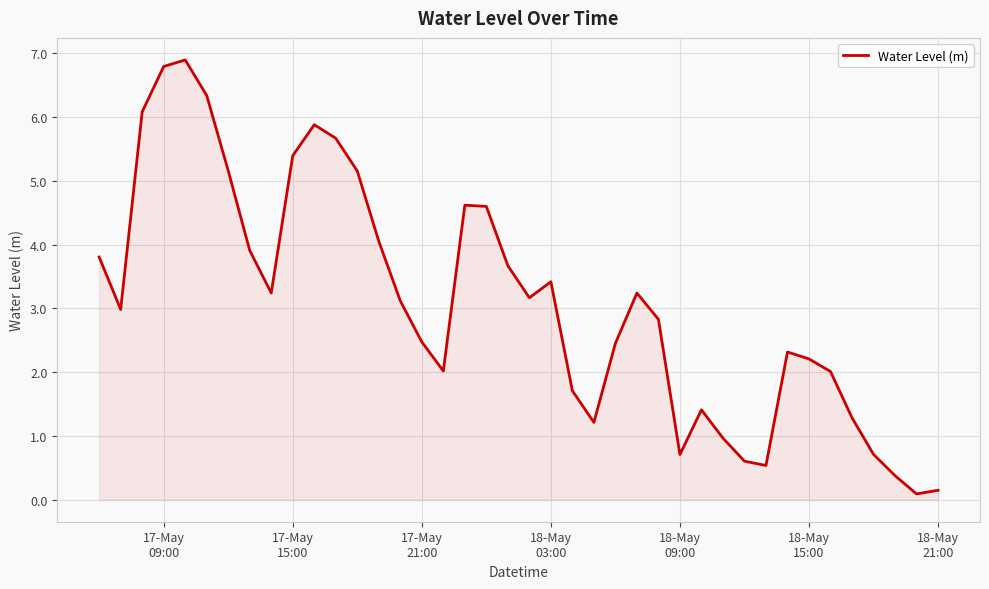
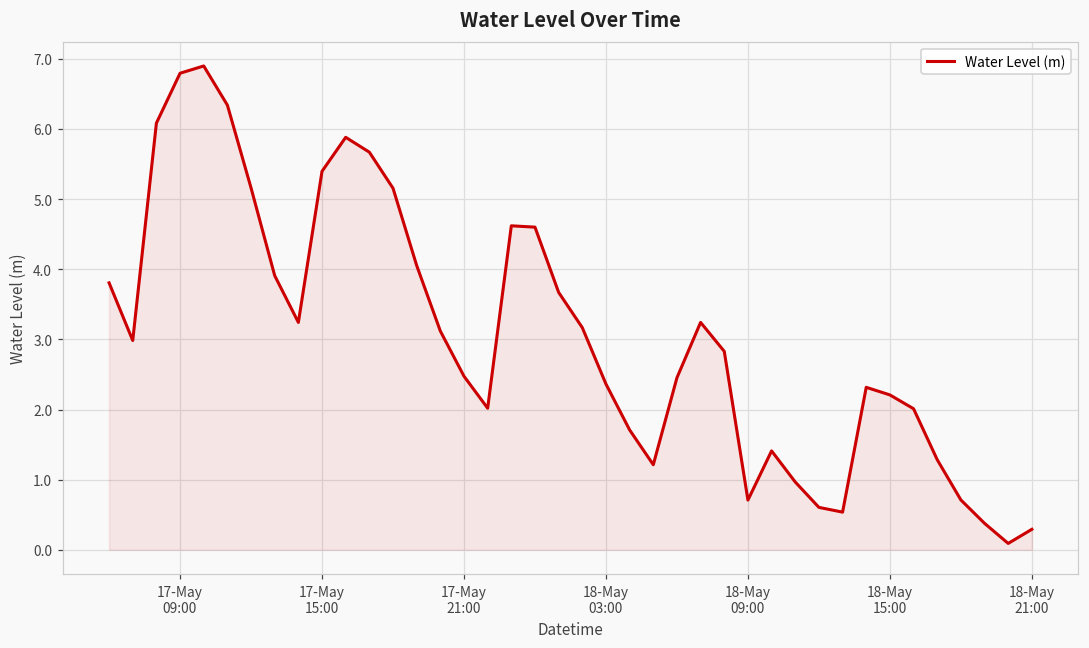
  {
    "17-May 09:00": 6.8,
    "17-May 15:00": 5.4,
    "17-May 21:00": 2.5,
-   "18-May 03:00": 3.4,
+   "18-May 03:00": 2.4,
    "18-May 09:00": 0.7,
    "18-May 15:00": 2.2,
-   "18-May 21:00": 0.1
+   "18-May 21:00": 0.3
  }
